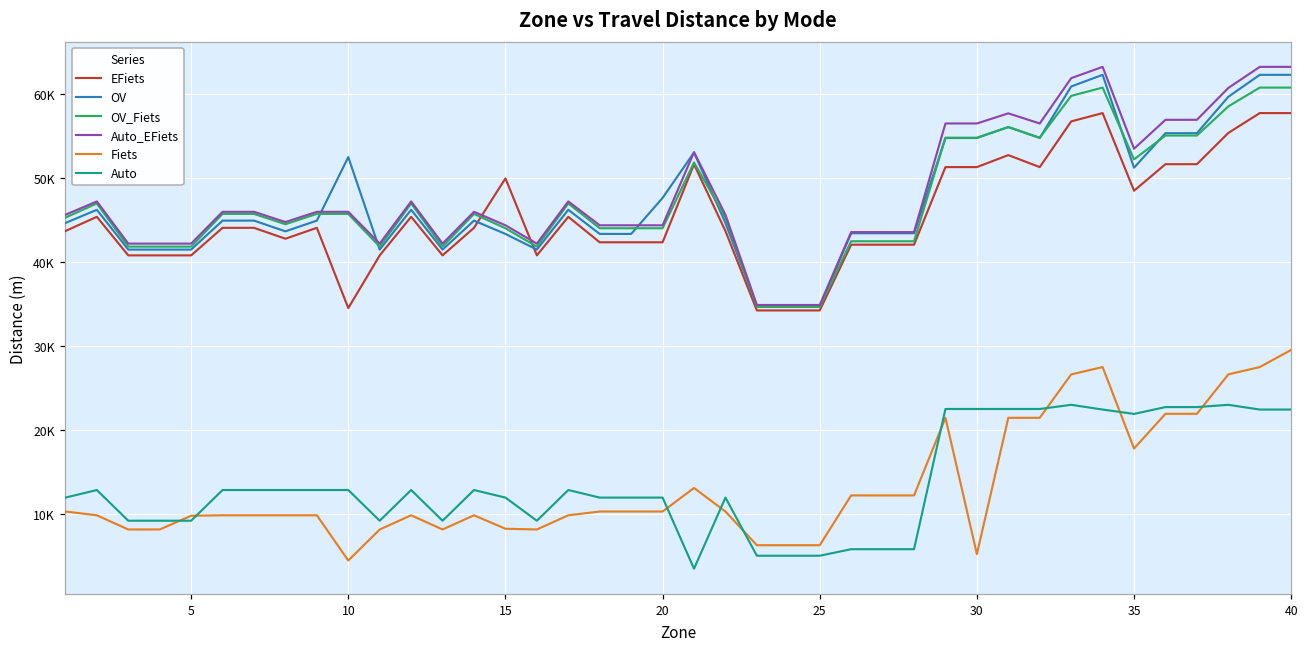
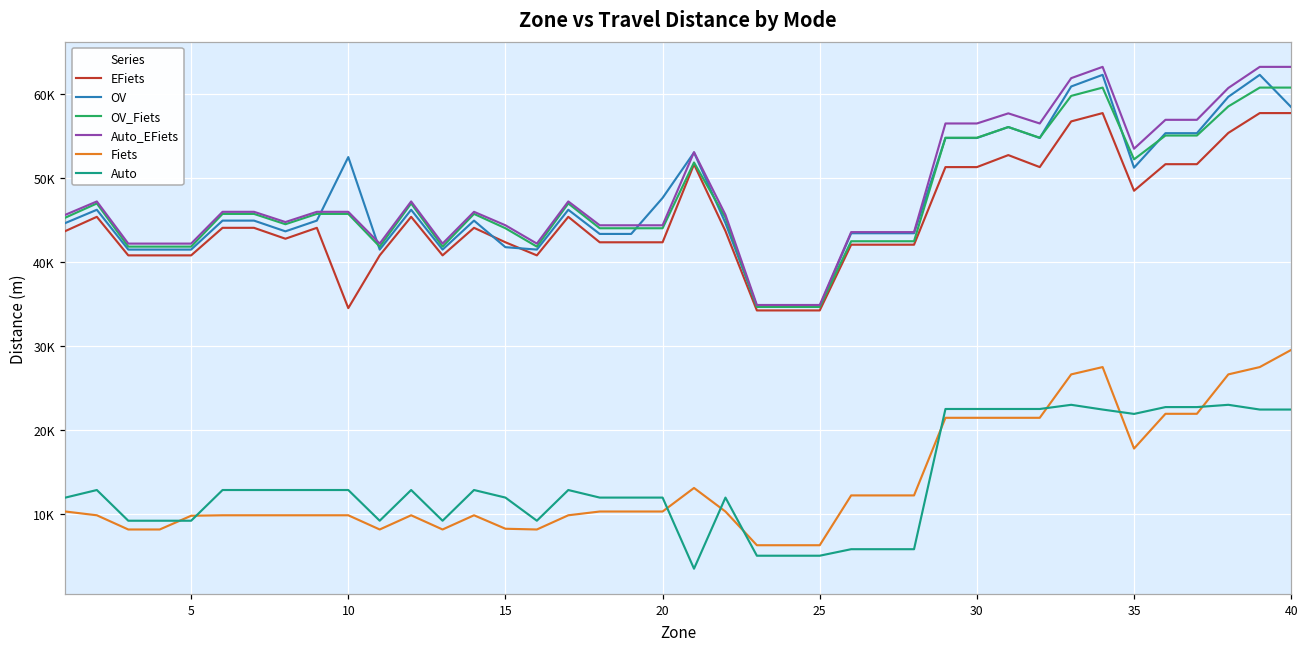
  {
    "EFiets": {
      "5": 41000,
      "10": 35000,
-     "15": 50000,
+     "15": 42000,
      "20": 42000,
      "25": 34000,
      "30": 51000,
      "35": 49000,
      "40": 58000
    },
    "OV": {
      "5": 42000,
      "10": 53000,
-     "15": 43000,
+     "15": 42000,
      "20": 48000,
      "35": 51000,
-     "40": 62000
+     "40": 58000
    },
    "Auto_EFiets": {
      "5": 42000,
      "15": 44000,
      "20": 44000,
      "30": 57000,
      "35": 54000,
      "40": 63000
    },
    "Fiets": {
      "5": 10000,
-     "10": 5000,
+     "10": 10000,
      "15": 8000,
      "20": 10000,
      "25": 6000,
-     "30": 5000,
+     "30": 21000,
      "35": 18000,
      "40": 30000
    }
  }
